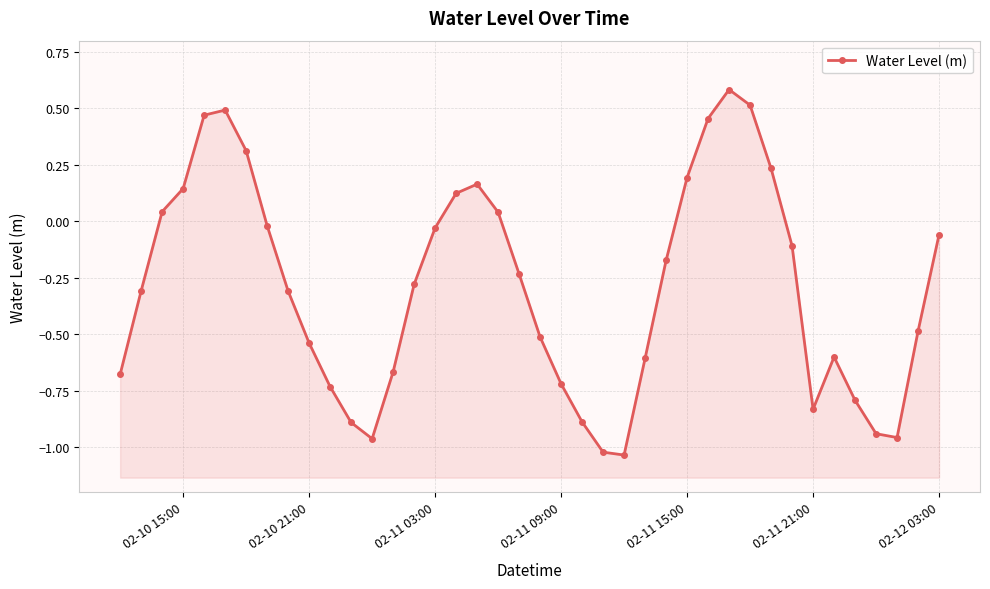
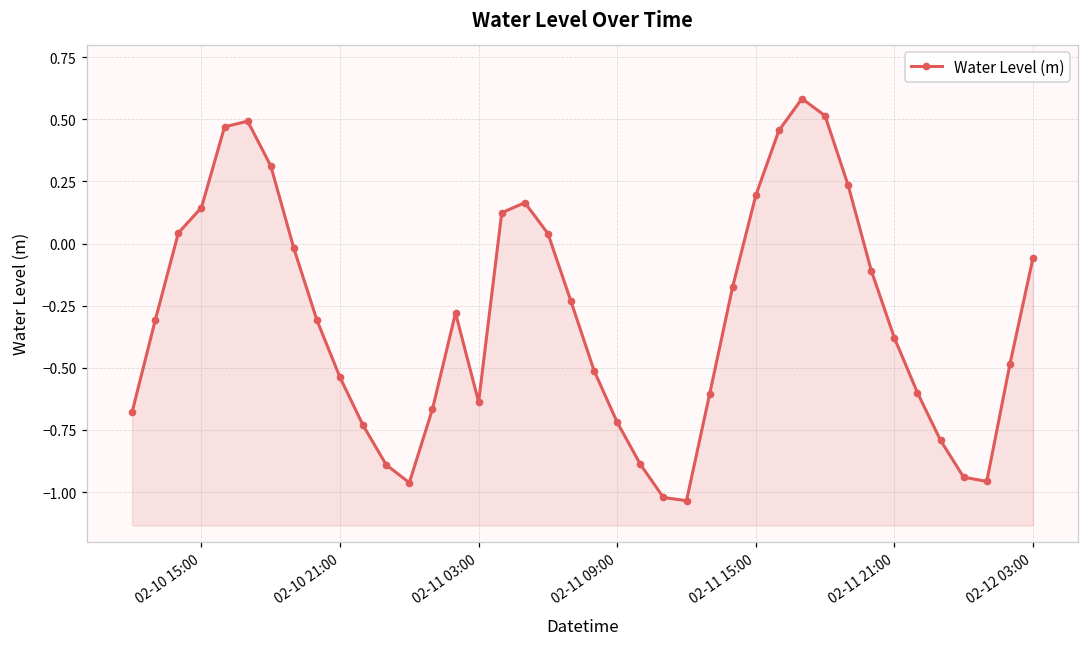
  {
    "02-10 15:00": 0.15,
    "02-10 21:00": -0.54,
-   "02-11 03:00": -0.03,
+   "02-11 03:00": -0.64,
    "02-11 09:00": -0.72,
    "02-11 15:00": 0.19,
-   "02-11 21:00": -0.83,
+   "02-11 21:00": -0.38,
    "02-12 03:00": -0.06
  }
